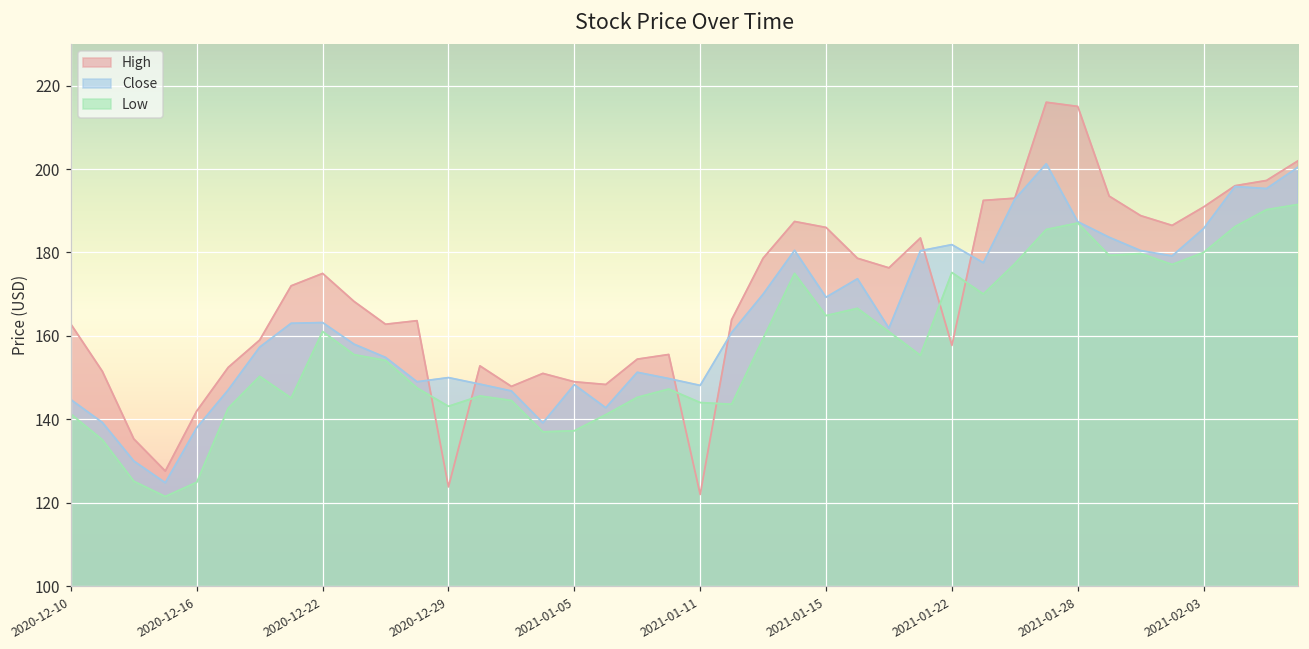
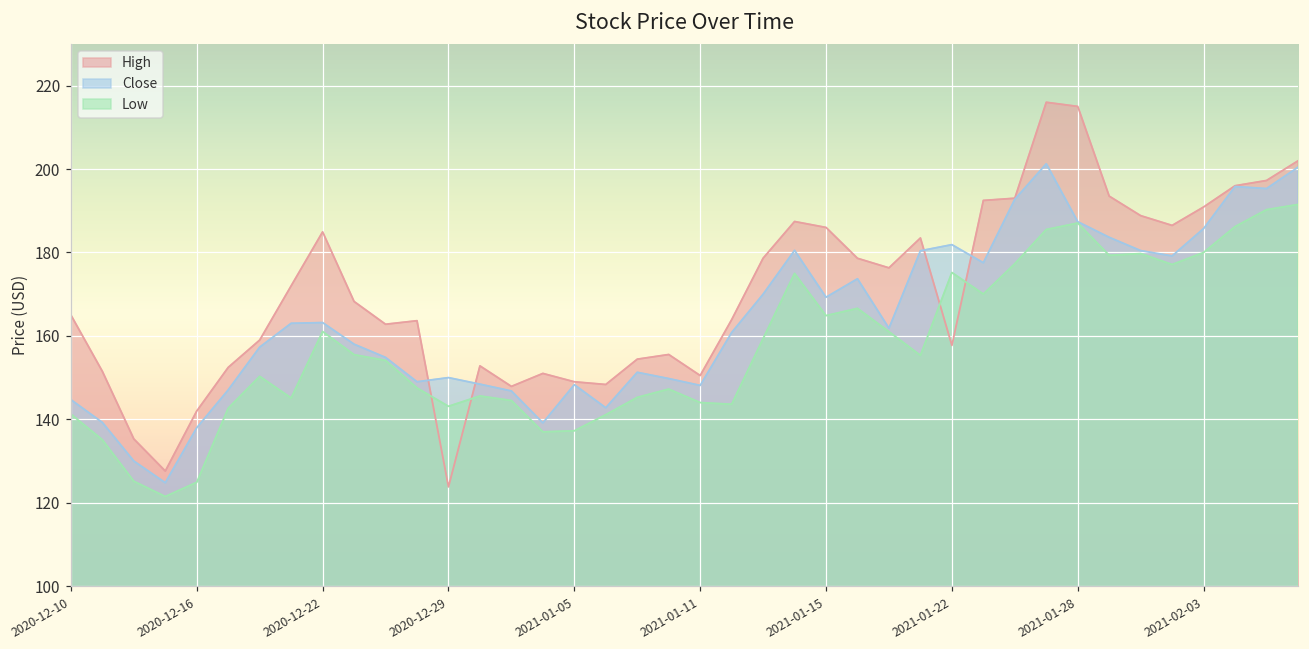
  {
    "High": {
-     "2020-12-10": 163,
+     "2020-12-10": 165,
      "2020-12-16": 142,
-     "2020-12-22": 175,
+     "2020-12-22": 185,
      "2020-12-29": 124,
      "2021-01-05": 149,
-     "2021-01-11": 122,
+     "2021-01-11": 151,
      "2021-01-15": 186,
      "2021-01-22": 158,
      "2021-01-28": 215,
      "2021-02-03": 191
    }
  }
